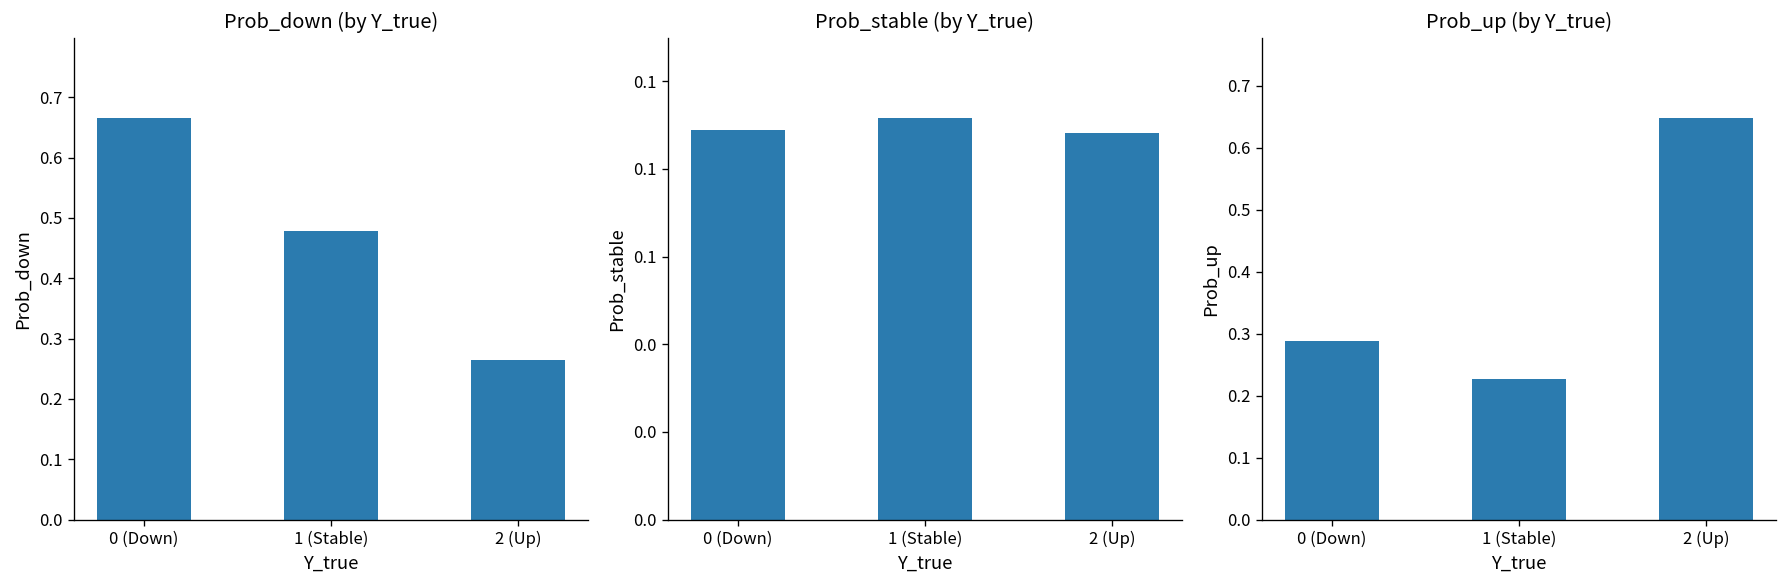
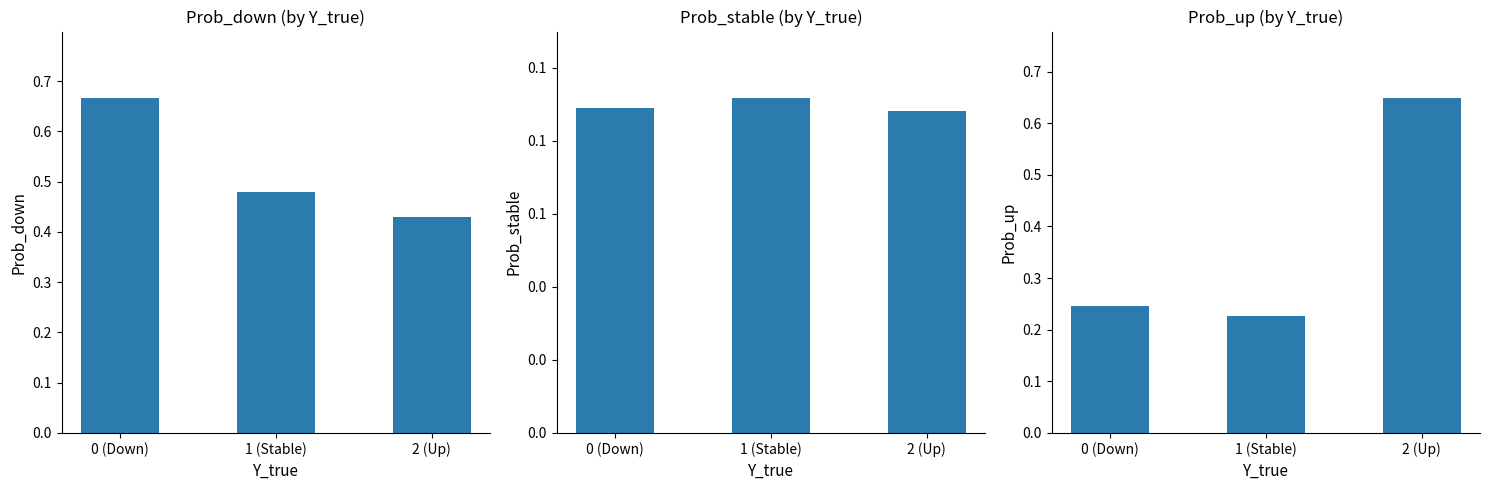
  {
    "Prob_down (by Y_true)": {
      "0 (Down)": 0.67,
      "1 (Stable)": 0.48,
-     "2 (Up)": 0.26
+     "2 (Up)": 0.43
    },
    "Prob_up (by Y_true)": {
-     "0 (Down)": 0.29,
+     "0 (Down)": 0.25,
      "1 (Stable)": 0.23,
      "2 (Up)": 0.65
    }
  }
